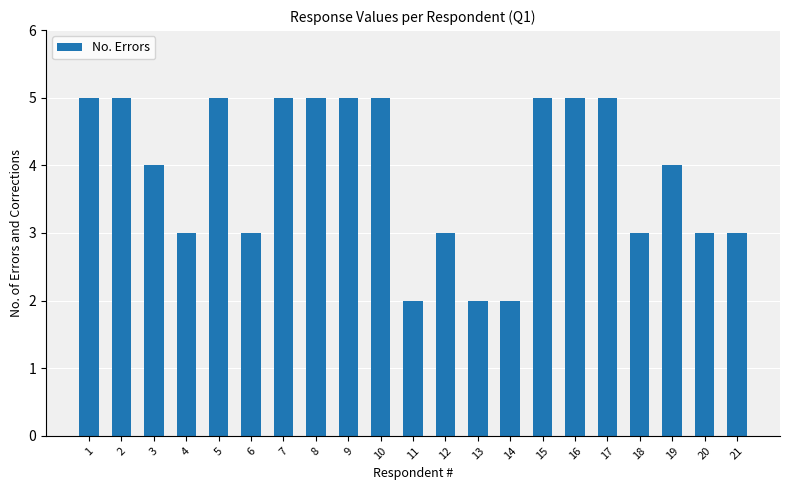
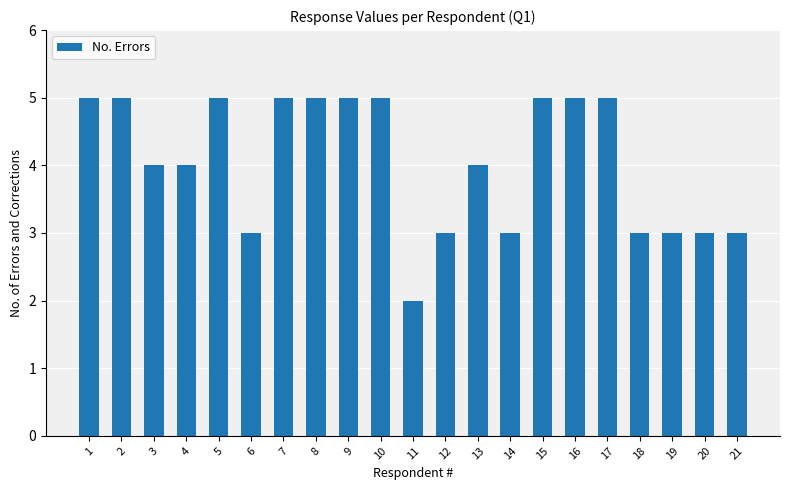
  {
    "1": 5,
    "2": 5,
    "3": 4,
-   "4": 3,
+   "4": 4,
    "5": 5,
    "6": 3,
    "7": 5,
    "8": 5,
    "9": 5,
    "10": 5,
    "11": 2,
    "12": 3,
-   "13": 2,
-   "14": 2,
+   "13": 4,
+   "14": 3,
    "15": 5,
    "16": 5,
    "17": 5,
    "18": 3,
-   "19": 4,
+   "19": 3,
    "20": 3,
    "21": 3
  }
